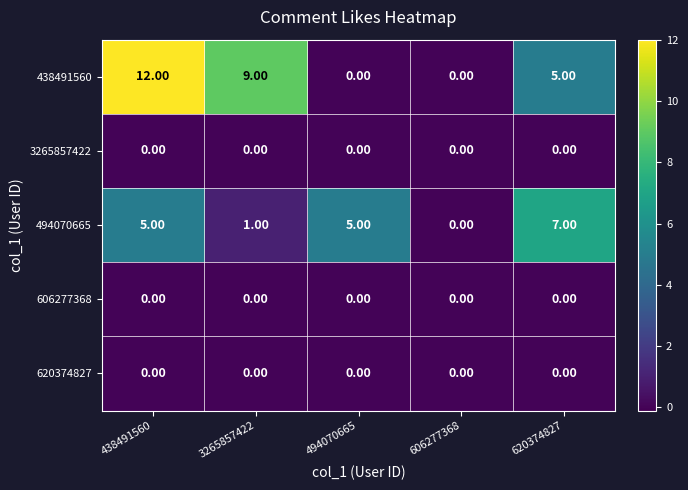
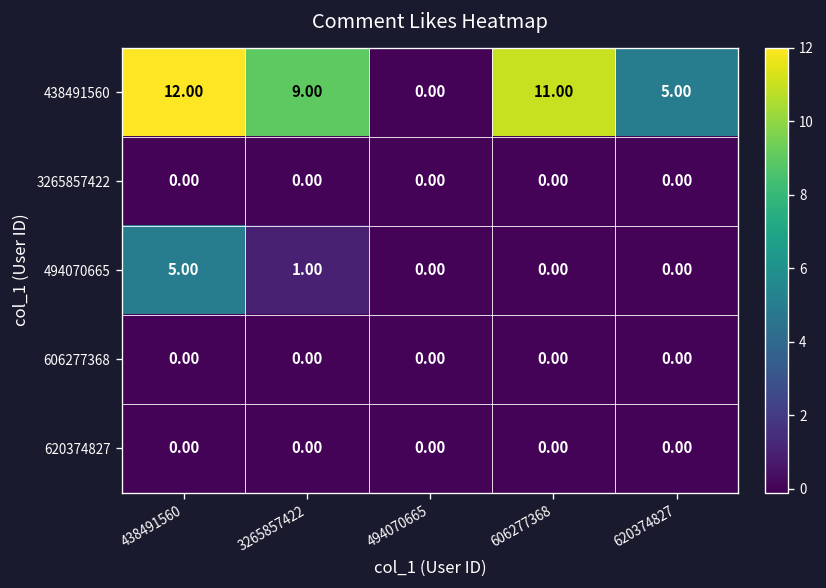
  {
    "438491560": {
      "438491560": 12.00,
      "3265857422": 9.00,
      "494070665": 0.00,
-     "606277368": 0.00,
+     "606277368": 11.00,
      "620374827": 5.00
    },
    "3265857422": {
      "438491560": 0.00,
      "3265857422": 0.00,
      "494070665": 0.00,
      "606277368": 0.00,
      "620374827": 0.00
    },
    "494070665": {
      "438491560": 5.00,
      "3265857422": 1.00,
-     "494070665": 5.00,
+     "494070665": 0.00,
      "606277368": 0.00,
-     "620374827": 7.00
+     "620374827": 0.00
    },
    "606277368": {
      "438491560": 0.00,
      "3265857422": 0.00,
      "494070665": 0.00,
      "606277368": 0.00,
      "620374827": 0.00
    },
    "620374827": {
      "438491560": 0.00,
      "3265857422": 0.00,
      "494070665": 0.00,
      "606277368": 0.00,
      "620374827": 0.00
    }
  }
